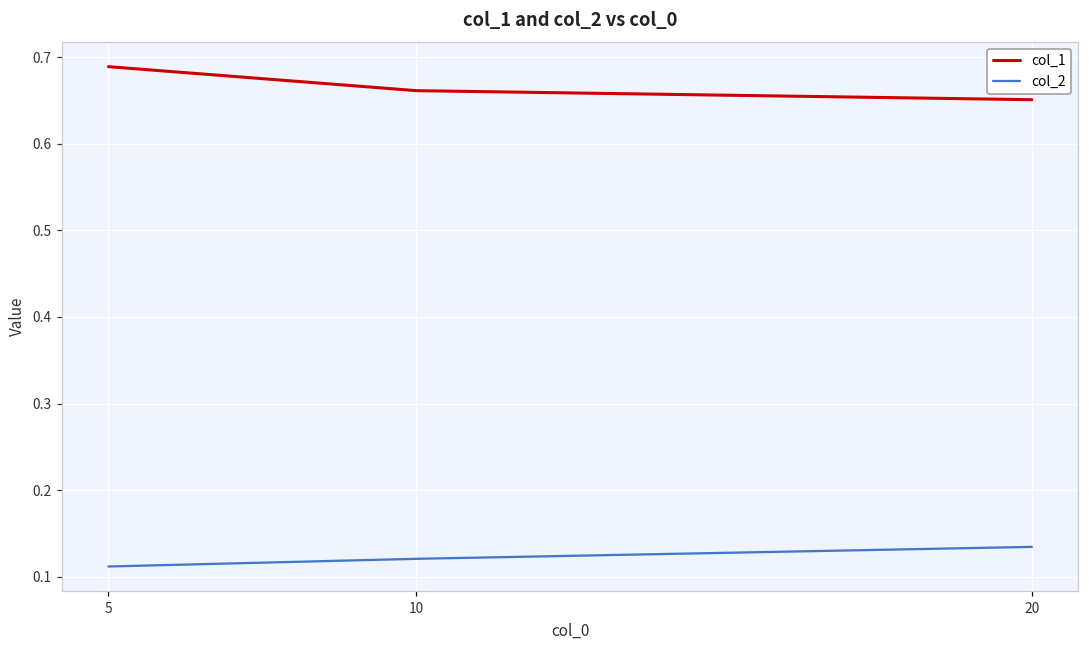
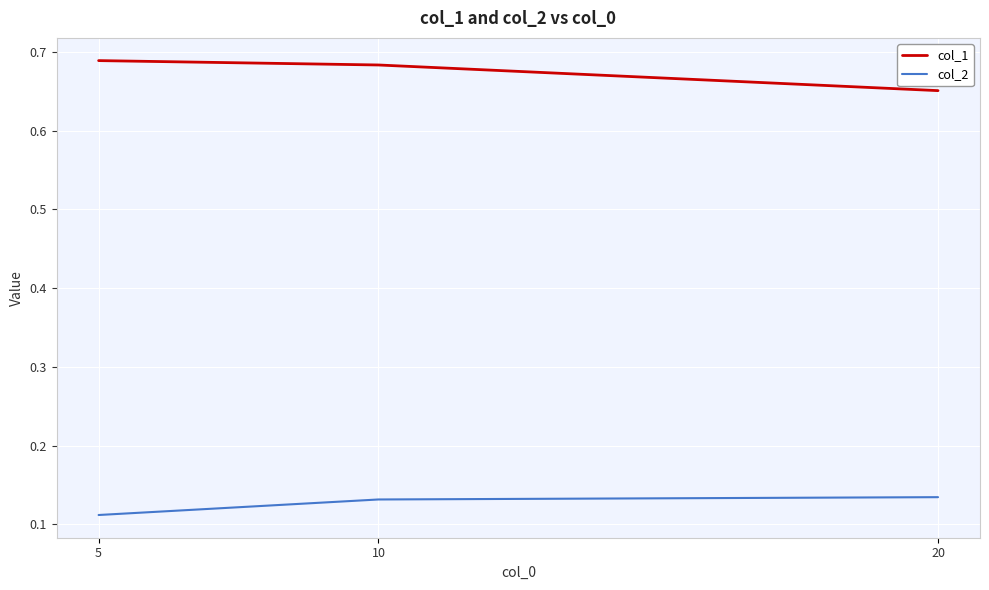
  {
    "col_1": {
      "5": 0.69,
-     "10": 0.66,
+     "10": 0.68,
      "20": 0.65
    },
    "col_2": {
      "5": 0.11,
-     "10": 0.12,
+     "10": 0.13,
      "20": 0.13
    }
  }
